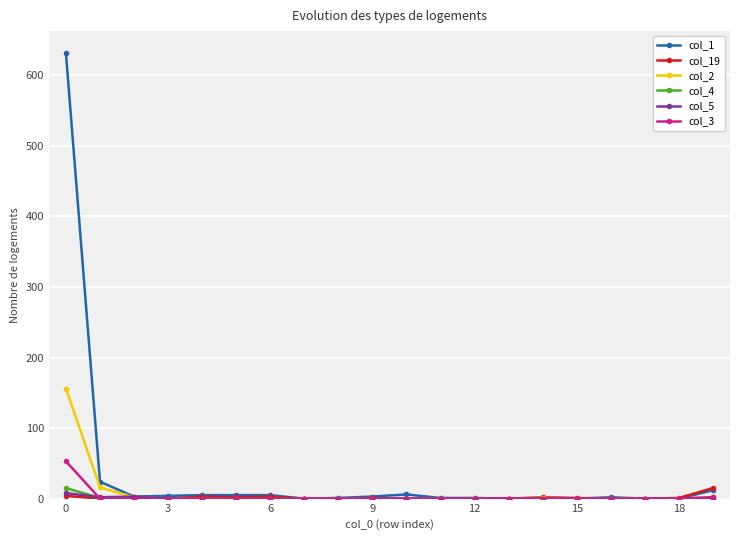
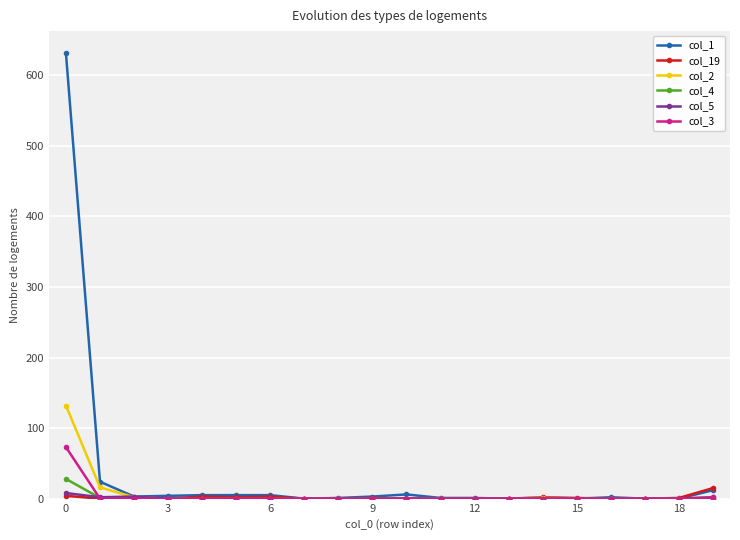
  {
    "col_1": {
      "0": 630,
      "3": 0
    },
    "col_19": {
      "0": 0
    },
    "col_2": {
-     "0": 160
+     "0": 130
    },
    "col_4": {
-     "0": 20
+     "0": 30
    },
    "col_5": {
      "0": 10
    },
    "col_3": {
-     "0": 50
+     "0": 70
    }
  }
